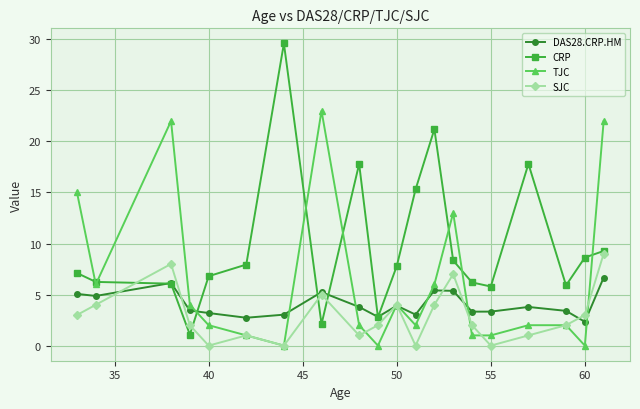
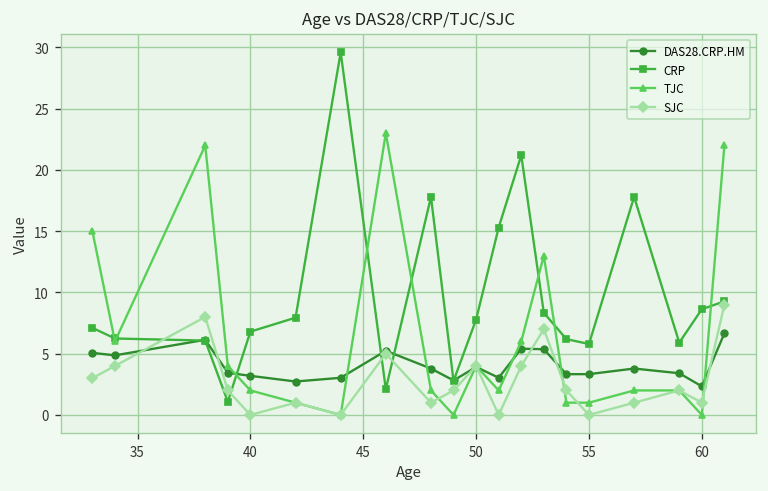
  {
    "SJC": {
      "40": 0,
      "55": 0,
-     "60": 3
+     "60": 1
    }
  }
